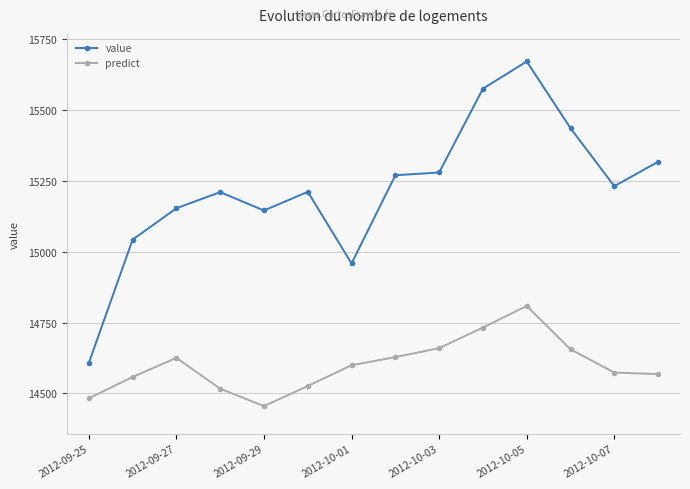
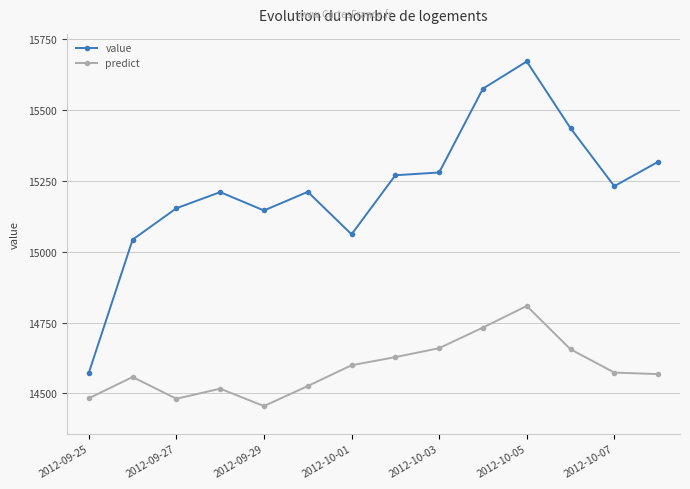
  {
    "value": {
-     "2012-09-25": 14610,
+     "2012-09-25": 14570,
      "2012-09-27": 15150,
      "2012-09-29": 15150,
-     "2012-10-01": 14960,
+     "2012-10-01": 15060,
      "2012-10-03": 15280,
      "2012-10-05": 15670,
      "2012-10-07": 15230
    },
    "predict": {
      "2012-09-25": 14480,
-     "2012-09-27": 14630,
+     "2012-09-27": 14480,
      "2012-09-29": 14460,
      "2012-10-01": 14600,
      "2012-10-03": 14660,
      "2012-10-05": 14810,
      "2012-10-07": 14570
    }
  }
